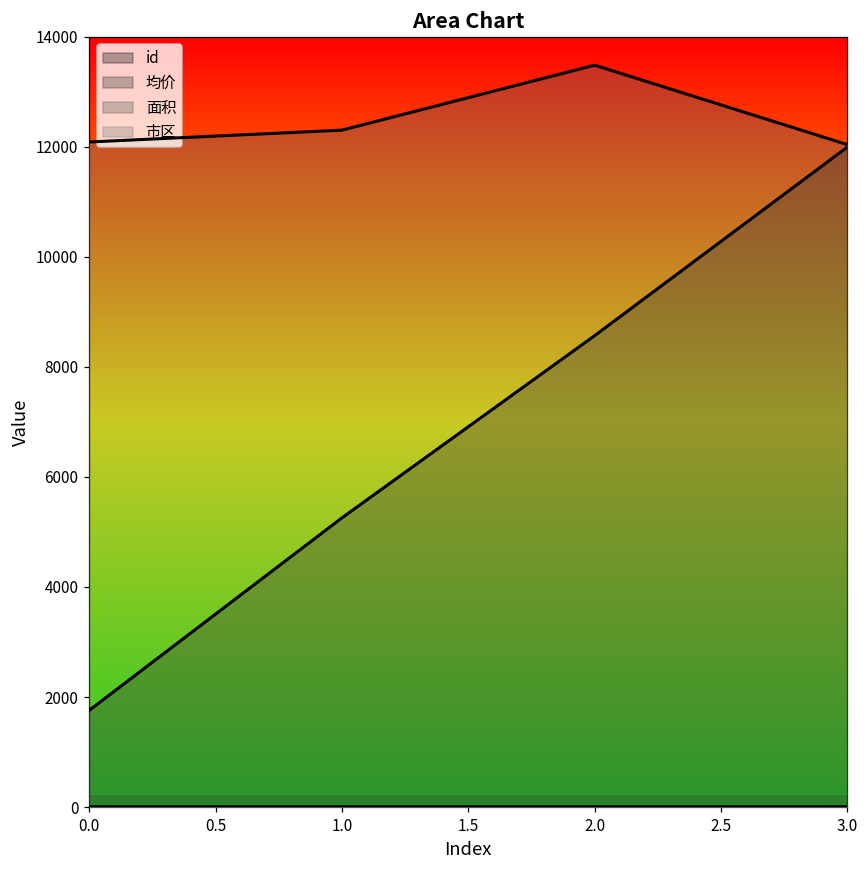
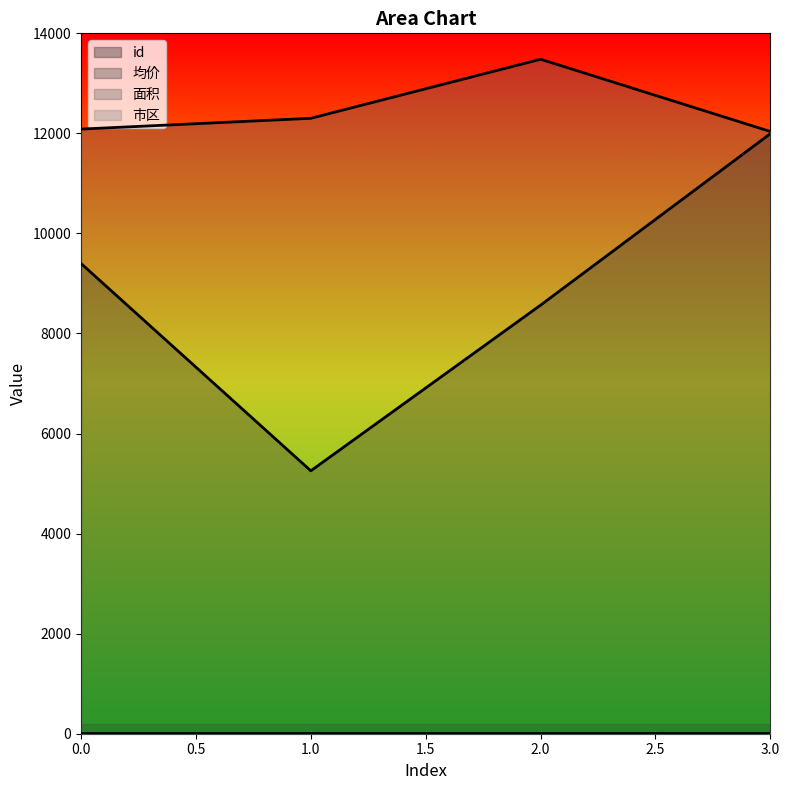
  {
    "id": {
-     "0.0": 1800,
+     "0.0": 9400,
      "1.0": 5300,
      "2.0": 8600
    }
  }
